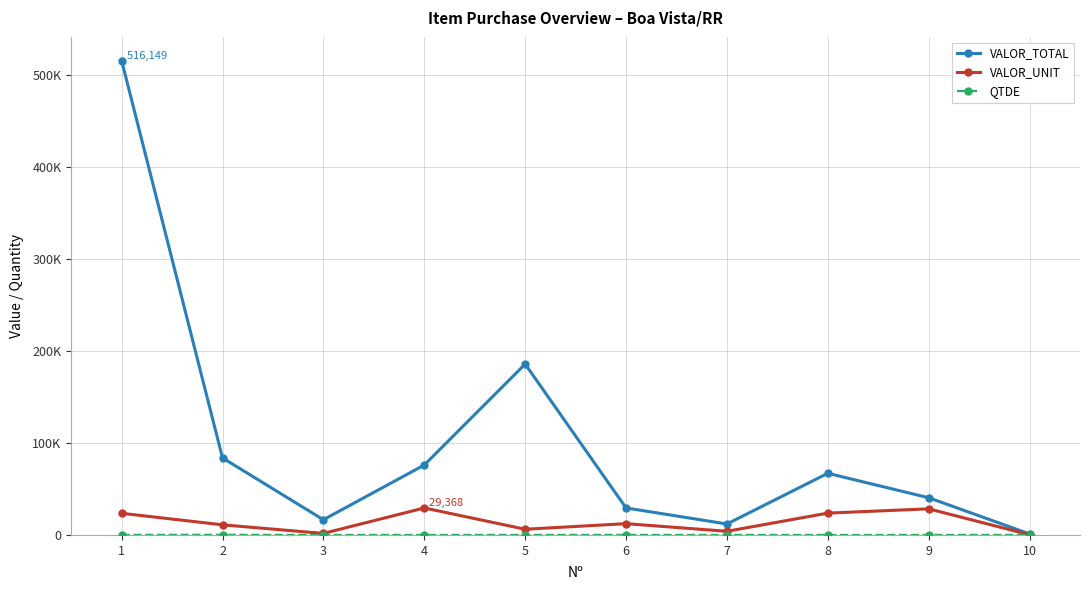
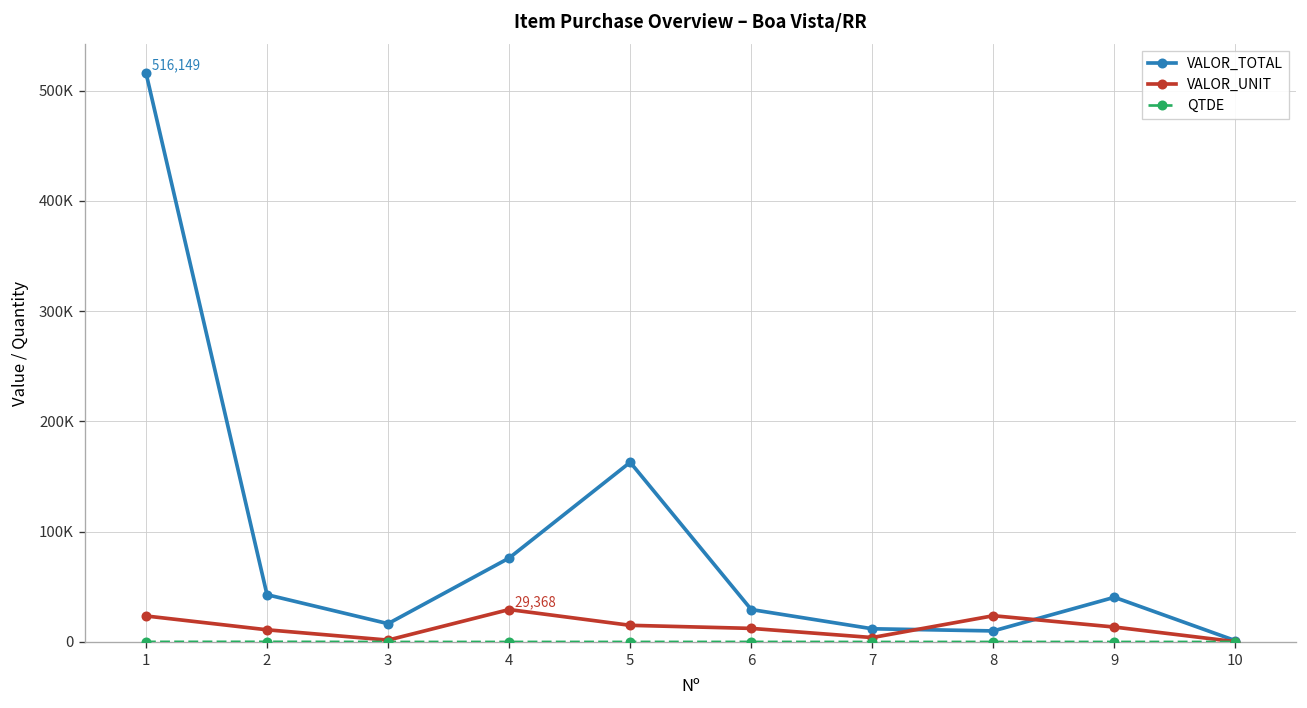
  {
    "VALOR_TOTAL": {
-     "2": 80000,
+     "2": 40000,
      "3": 20000,
      "4": 80000,
-     "5": 190000,
+     "5": 160000,
      "6": 30000,
      "7": 10000,
-     "8": 70000,
+     "8": 10000,
      "9": 40000
    },
    "VALOR_UNIT": {
      "1": 20000,
      "2": 10000,
-     "5": 10000,
+     "5": 20000,
      "6": 10000,
      "7": 0,
      "8": 20000,
-     "9": 30000
+     "9": 10000
    },
    "QTDE": {
      "1": 0,
      "2": 0,
      "4": 0,
      "5": 0,
      "6": 0,
      "7": 0,
      "8": 0,
      "9": 0
    }
  }
